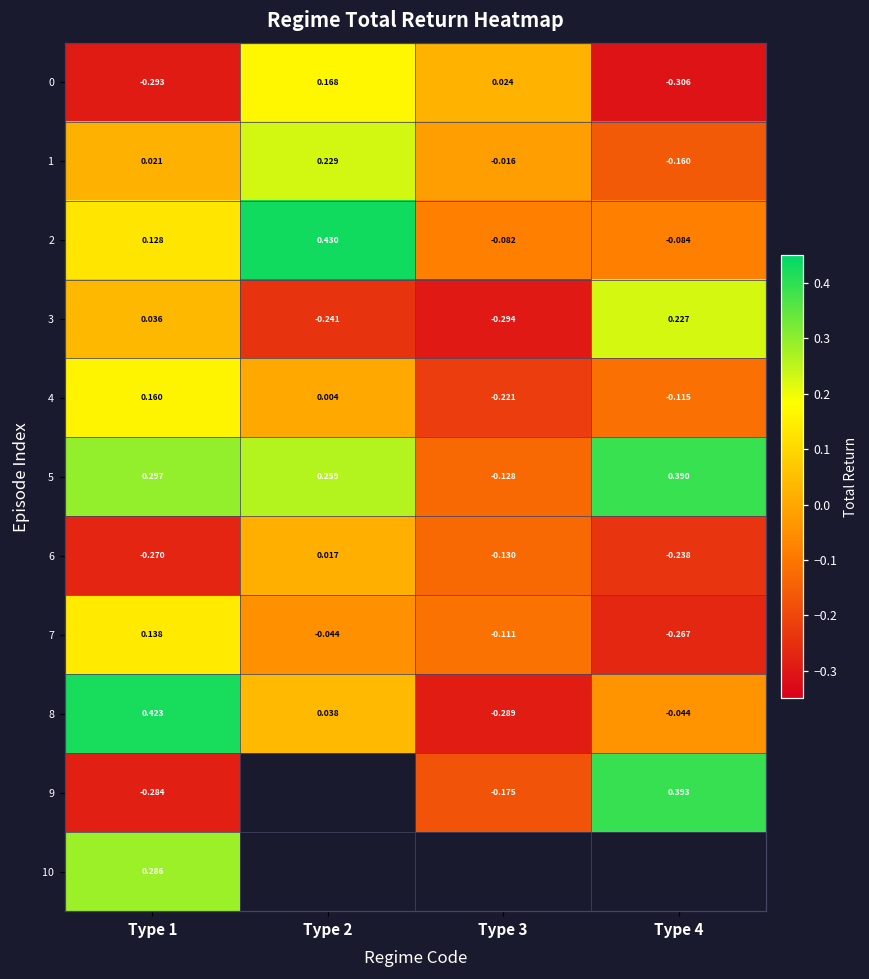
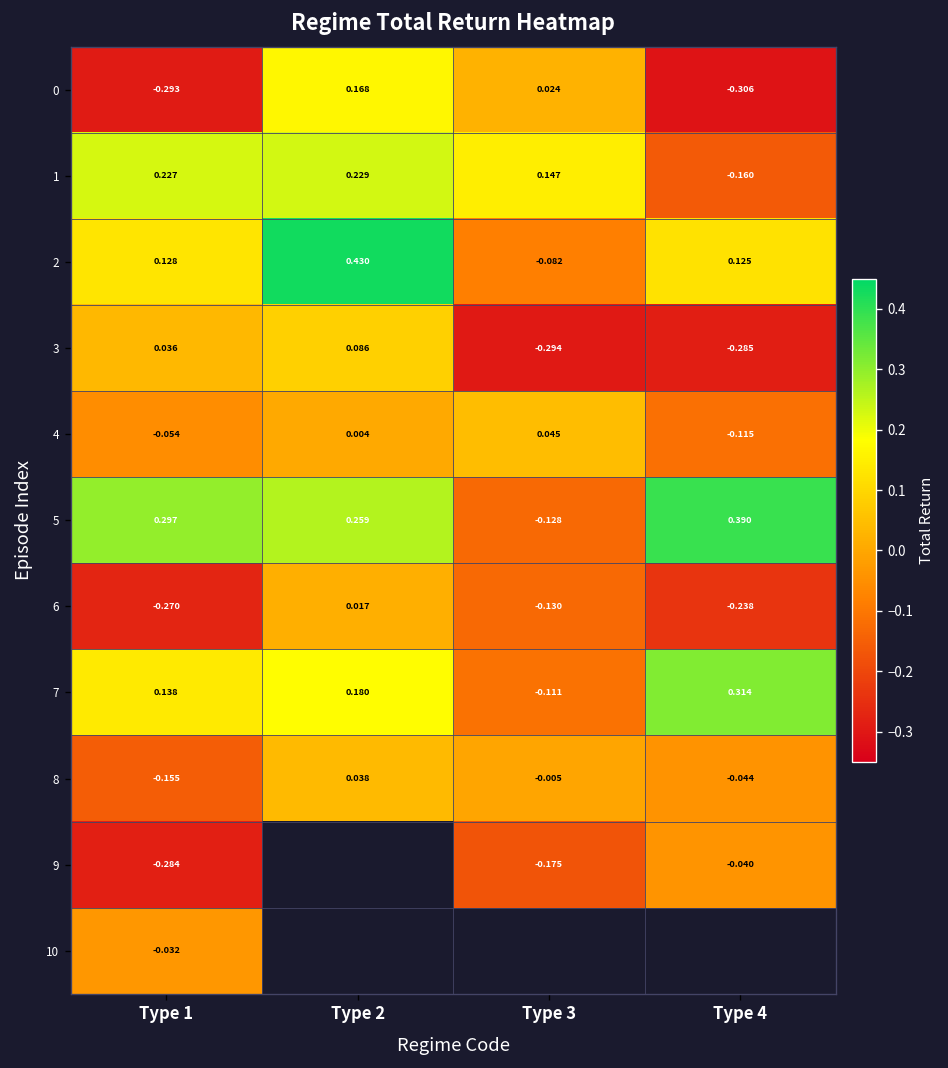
  {
    "0": {
      "Type 1": -0.293,
      "Type 2": 0.168,
      "Type 3": 0.024,
      "Type 4": -0.306
    },
    "1": {
-     "Type 1": 0.021,
+     "Type 1": 0.227,
      "Type 2": 0.229,
-     "Type 3": -0.016,
+     "Type 3": 0.147,
      "Type 4": -0.160
    },
    "2": {
      "Type 1": 0.128,
      "Type 2": 0.430,
      "Type 3": -0.082,
-     "Type 4": -0.084
+     "Type 4": 0.125
    },
    "3": {
      "Type 1": 0.036,
-     "Type 2": -0.241,
+     "Type 2": 0.086,
      "Type 3": -0.294,
-     "Type 4": 0.227
+     "Type 4": -0.285
    },
    "4": {
-     "Type 1": 0.160,
+     "Type 1": -0.054,
      "Type 2": 0.004,
-     "Type 3": -0.221,
+     "Type 3": 0.045,
      "Type 4": -0.115
    },
    "5": {
      "Type 1": 0.297,
      "Type 2": 0.259,
      "Type 3": -0.128,
      "Type 4": 0.390
    },
    "6": {
      "Type 1": -0.270,
      "Type 2": 0.017,
      "Type 3": -0.130,
      "Type 4": -0.238
    },
    "7": {
      "Type 1": 0.138,
-     "Type 2": -0.044,
+     "Type 2": 0.180,
      "Type 3": -0.111,
-     "Type 4": -0.267
+     "Type 4": 0.314
    },
    "8": {
-     "Type 1": 0.423,
+     "Type 1": -0.155,
      "Type 2": 0.038,
-     "Type 3": -0.289,
+     "Type 3": -0.005,
      "Type 4": -0.044
    },
    "9": {
      "Type 1": -0.284,
      "Type 3": -0.175,
-     "Type 4": 0.393
+     "Type 4": -0.040
    },
    "10": {
-     "Type 1": 0.286
+     "Type 1": -0.032
    }
  }
